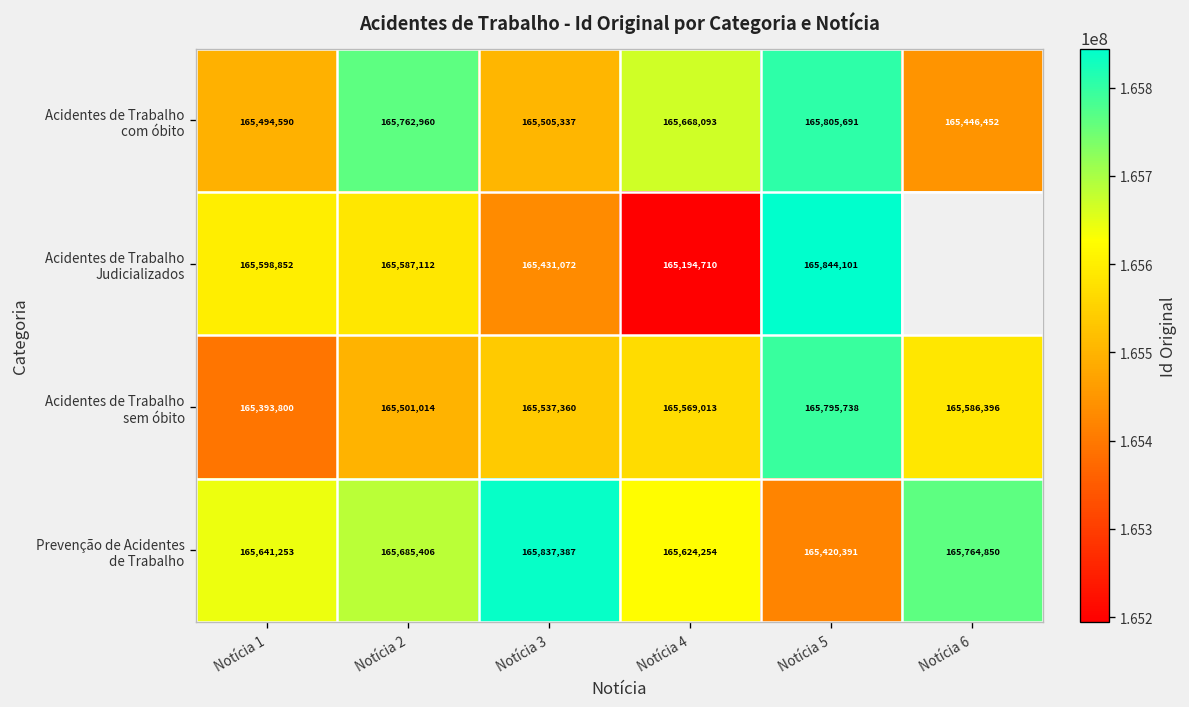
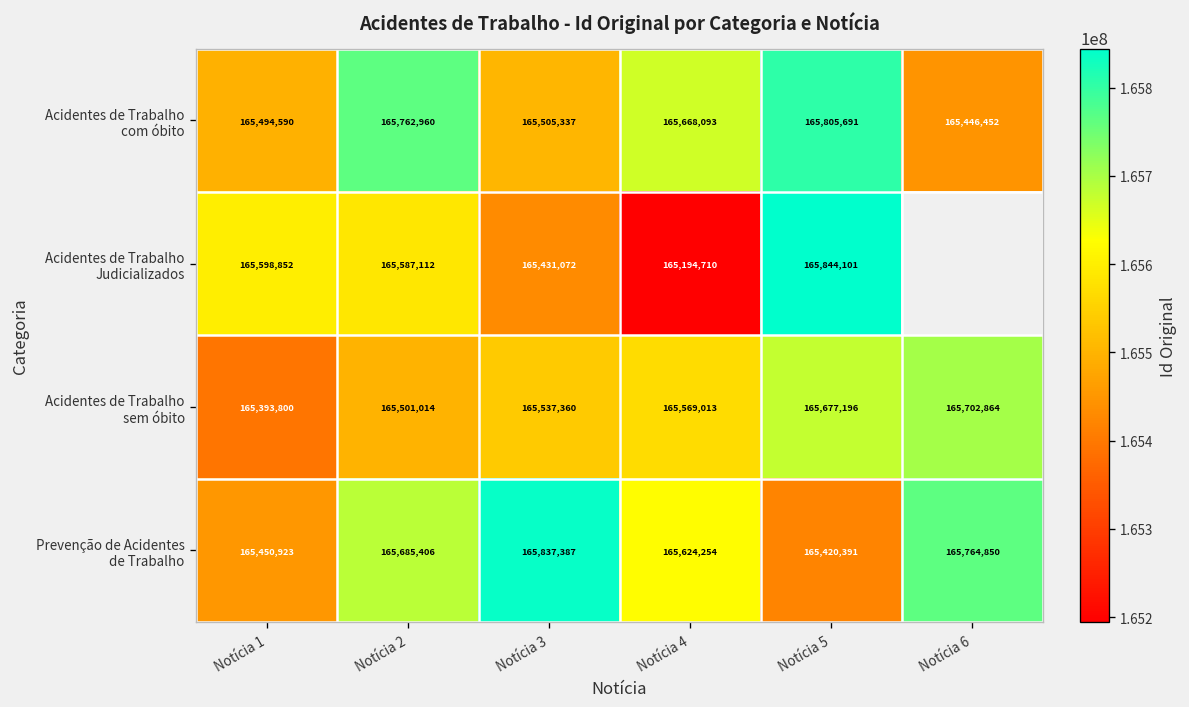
  {
    "Acidentes de Trabalho com óbito": {
      "Notícia 1": "165,494,590",
      "Notícia 2": "165,762,960",
      "Notícia 3": "165,505,337",
      "Notícia 4": "165,668,093",
      "Notícia 5": "165,805,691",
      "Notícia 6": "165,446,452"
    },
    "Acidentes de Trabalho Judicializados": {
      "Notícia 1": "165,598,852",
      "Notícia 2": "165,587,112",
      "Notícia 3": "165,431,072",
      "Notícia 4": "165,194,710",
      "Notícia 5": "165,844,101"
    },
    "Acidentes de Trabalho sem óbito": {
      "Notícia 1": "165,393,800",
      "Notícia 2": "165,501,014",
      "Notícia 3": "165,537,360",
      "Notícia 4": "165,569,013",
-     "Notícia 5": "165,795,738",
-     "Notícia 6": "165,586,396"
+     "Notícia 5": "165,677,196",
+     "Notícia 6": "165,702,864"
    },
    "Prevenção de Acidentes de Trabalho": {
-     "Notícia 1": "165,641,253",
+     "Notícia 1": "165,450,923",
      "Notícia 2": "165,685,406",
      "Notícia 3": "165,837,387",
      "Notícia 4": "165,624,254",
      "Notícia 5": "165,420,391",
      "Notícia 6": "165,764,850"
    }
  }
